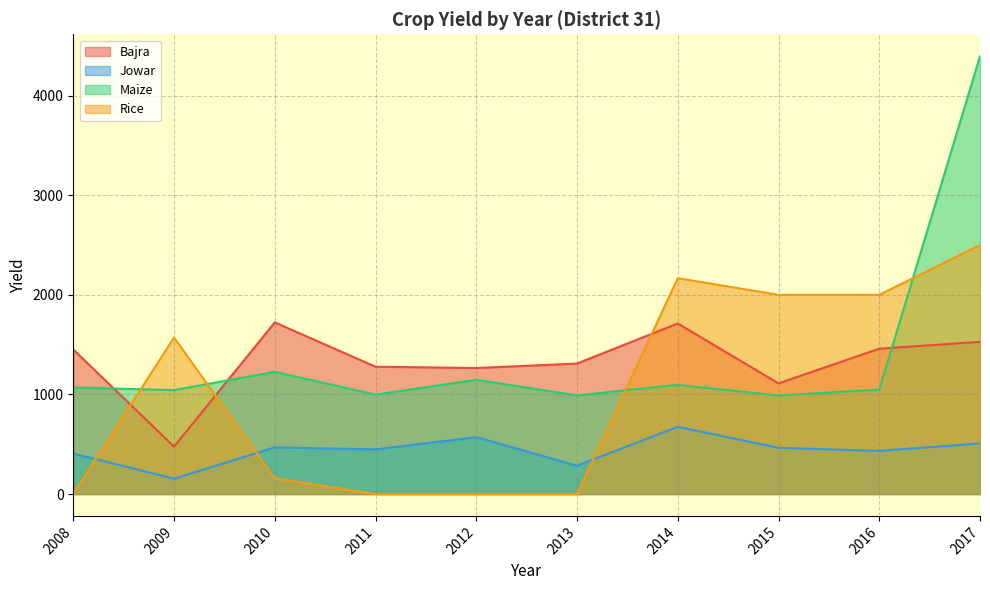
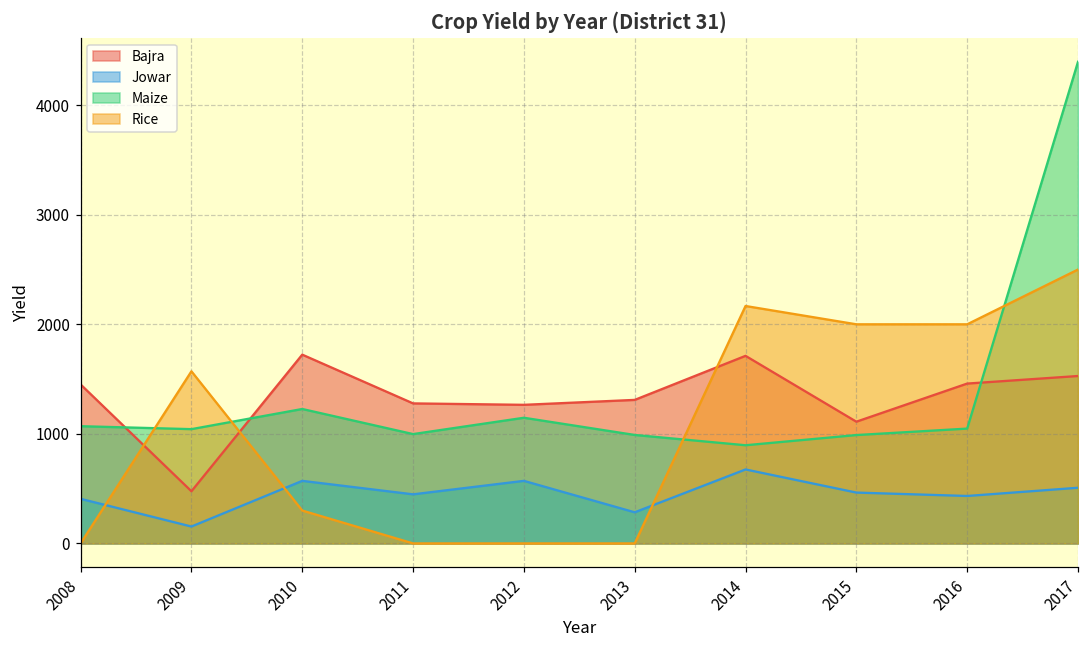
  {
    "Bajra": {
      "2008": 1500,
      "2009": 500,
      "2010": 1700,
      "2011": 1300,
      "2012": 1300,
      "2013": 1300,
      "2014": 1700,
      "2015": 1100,
      "2016": 1500,
      "2017": 1500
    },
    "Jowar": {
      "2008": 400,
      "2009": 200,
-     "2010": 500,
+     "2010": 600,
      "2011": 400,
      "2012": 600,
      "2013": 300,
      "2014": 700,
      "2015": 500,
      "2016": 400,
      "2017": 500
    },
    "Maize": {
      "2008": 1100,
      "2009": 1000,
      "2010": 1200,
      "2011": 1000,
      "2012": 1100,
      "2013": 1000,
-     "2014": 1100,
+     "2014": 900,
      "2015": 1000,
      "2016": 1000,
      "2017": 4400
    },
    "Rice": {
      "2008": 0,
      "2009": 1600,
-     "2010": 200,
+     "2010": 300,
      "2011": 0,
      "2012": 0,
      "2013": 0,
      "2014": 2200,
      "2015": 2000,
      "2016": 2000,
      "2017": 2500
    }
  }
